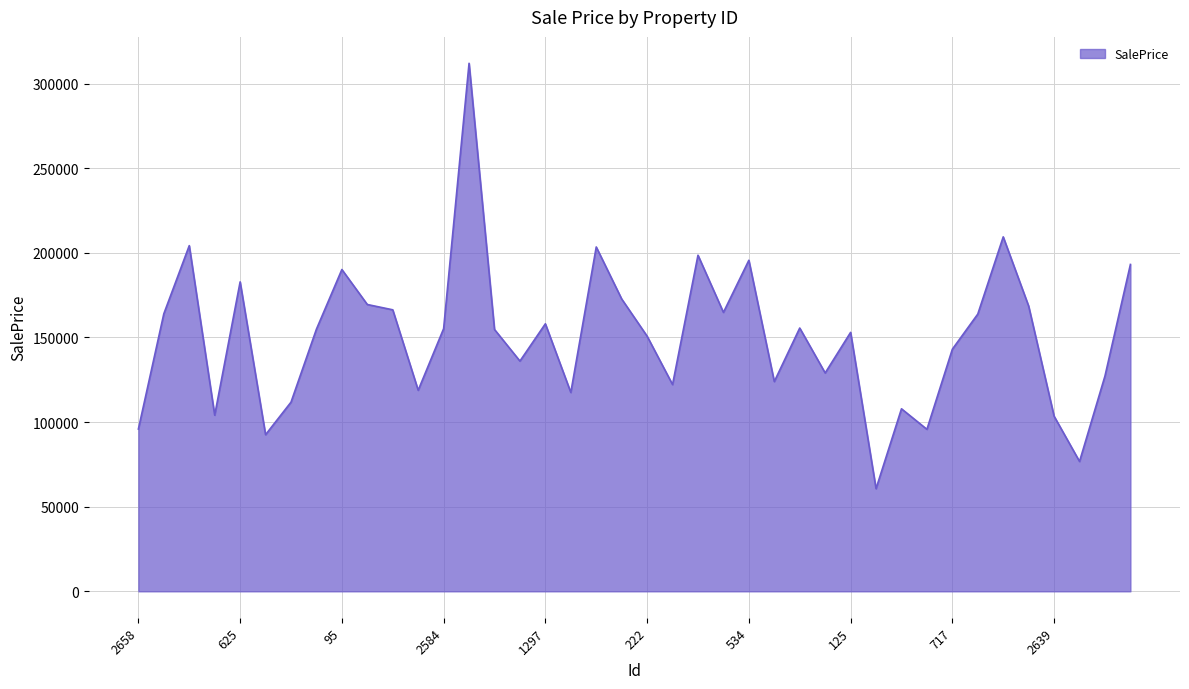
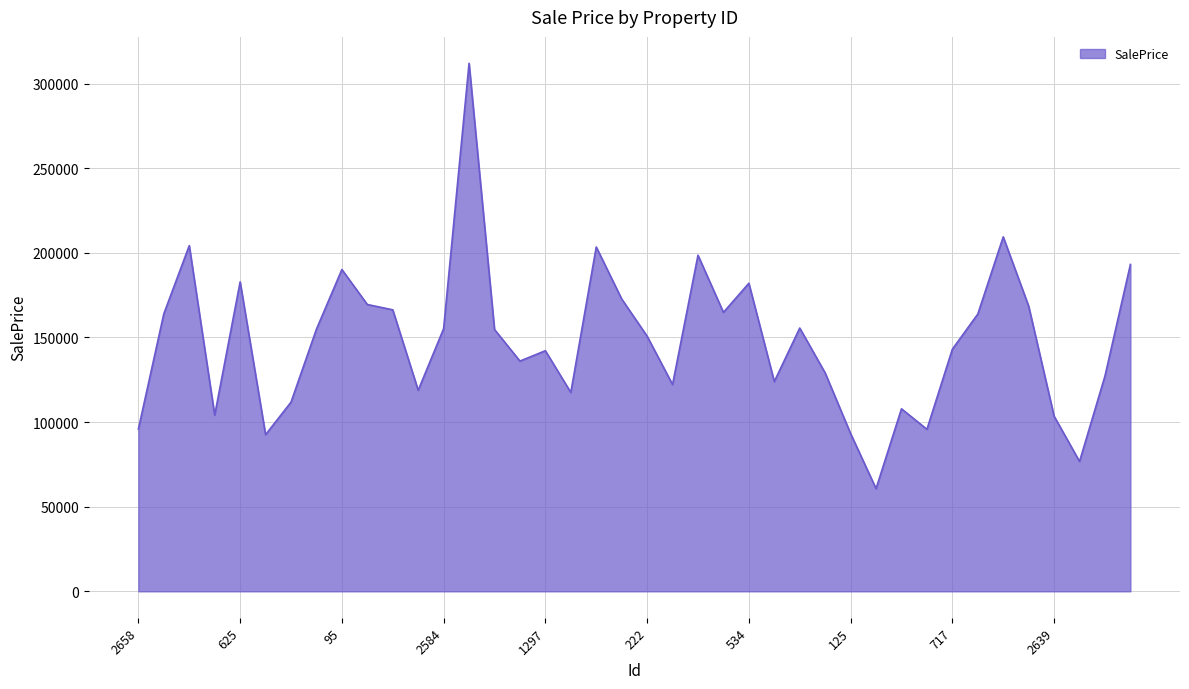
  {
    "2658": 96000,
    "625": 183000,
    "95": 190000,
    "2584": 155000,
-   "1297": 158000,
+   "1297": 142000,
    "222": 151000,
-   "534": 196000,
-   "125": 153000,
+   "534": 182000,
+   "125": 93000,
    "717": 143000,
    "2639": 103000
  }
